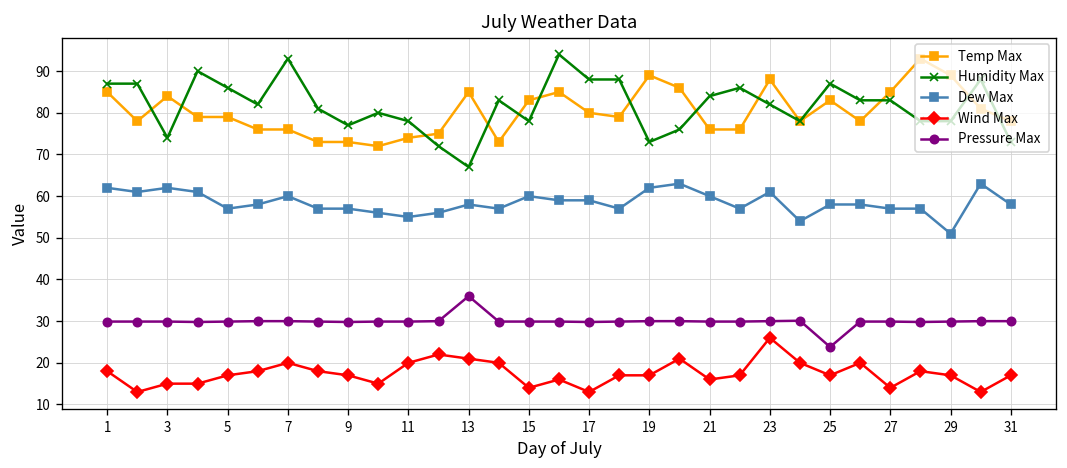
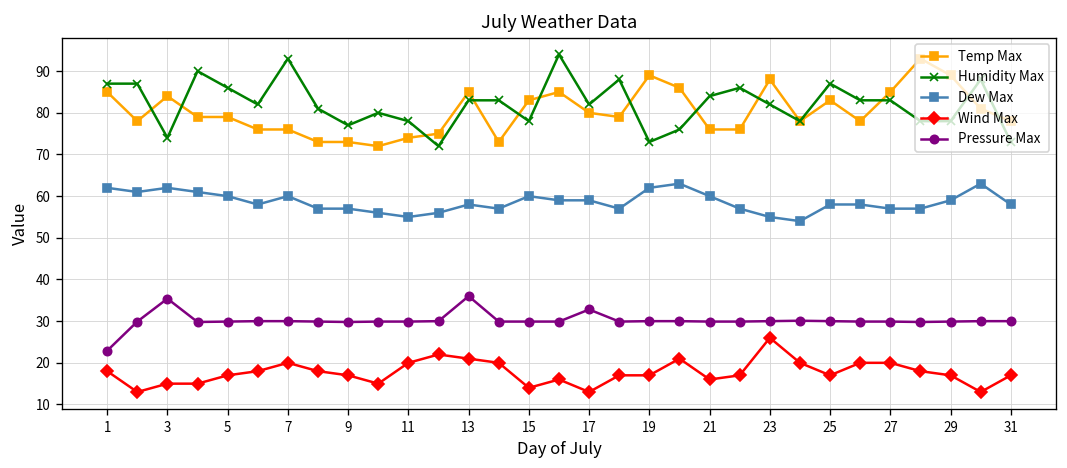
  {
    "Temp Max": {
      "1": 85,
      "3": 84,
      "5": 79,
      "7": 76,
      "9": 73,
      "11": 74,
      "13": 85,
      "15": 83,
      "17": 80,
      "19": 89,
      "21": 76,
      "23": 88,
      "25": 83,
      "27": 85
    },
    "Humidity Max": {
      "1": 87,
      "3": 74,
      "5": 86,
      "7": 93,
      "9": 77,
      "11": 78,
-     "13": 67,
+     "13": 83,
      "15": 78,
-     "17": 88,
+     "17": 82,
      "19": 73,
      "21": 84,
      "23": 82,
      "25": 87,
      "27": 83,
      "31": 73
    },
    "Dew Max": {
      "1": 62,
      "3": 62,
-     "5": 57,
+     "5": 60,
      "7": 60,
      "9": 57,
      "11": 55,
      "13": 58,
      "15": 60,
      "17": 59,
      "19": 62,
      "21": 60,
-     "23": 61,
+     "23": 55,
      "25": 58,
      "27": 57,
-     "29": 51,
+     "29": 59,
      "31": 58
    },
    "Wind Max": {
      "1": 18,
      "3": 15,
      "5": 17,
      "7": 20,
      "9": 17,
      "11": 20,
      "13": 21,
      "15": 14,
      "17": 13,
      "19": 17,
      "21": 16,
      "23": 26,
      "25": 17,
-     "27": 14,
+     "27": 20,
      "29": 17,
      "31": 17
    },
    "Pressure Max": {
-     "1": 30,
-     "3": 30,
+     "1": 23,
+     "3": 35,
      "5": 30,
      "7": 30,
      "9": 30,
      "11": 30,
      "13": 36,
      "15": 30,
-     "17": 30,
+     "17": 33,
      "19": 30,
      "21": 30,
      "23": 30,
-     "25": 24,
+     "25": 30,
      "27": 30,
      "29": 30,
      "31": 30
    }
  }
